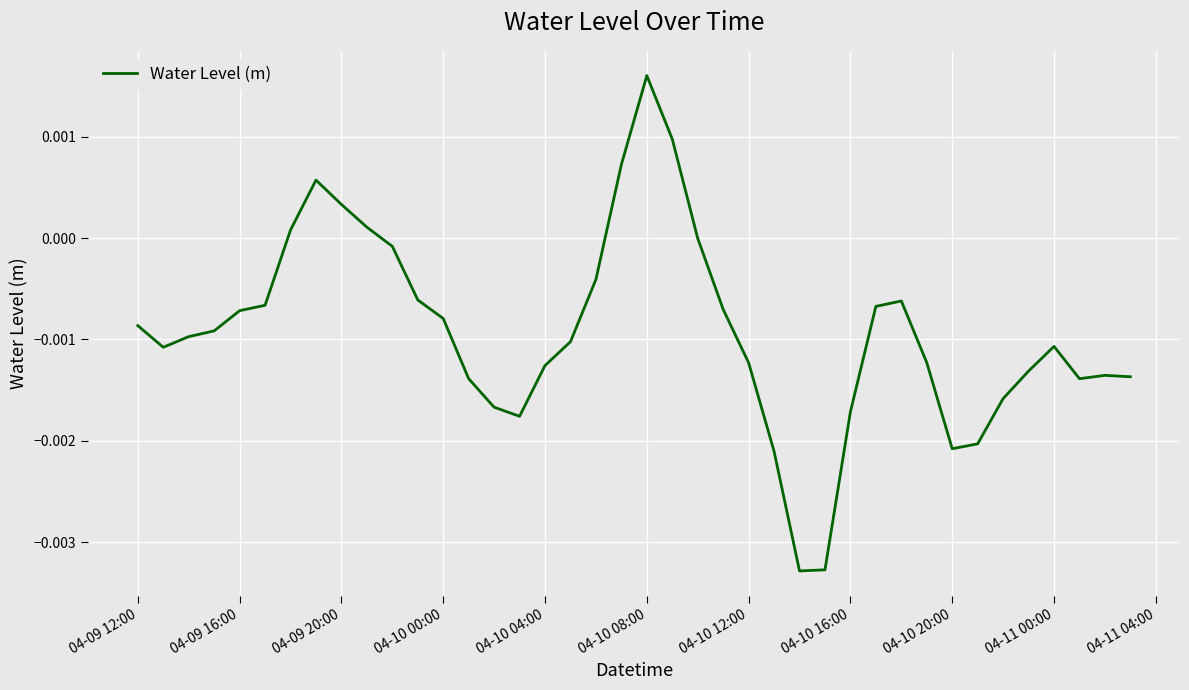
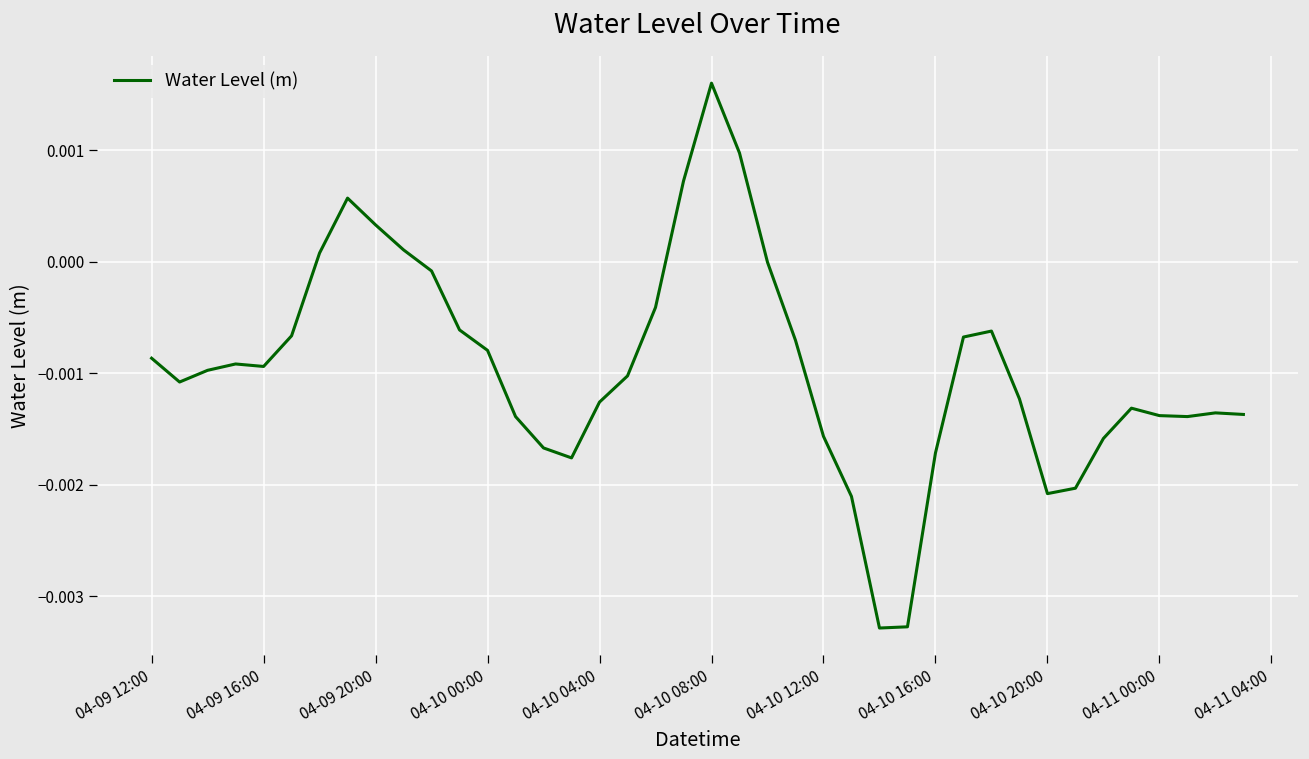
  {
    "04-09 12:00": -0.00086,
-   "04-09 16:00": -0.00072,
+   "04-09 16:00": -0.00094,
    "04-09 20:00": 0.00033,
    "04-10 00:00": -0.00079,
    "04-10 04:00": -0.00126,
    "04-10 08:00": 0.00160,
-   "04-10 12:00": -0.00123,
+   "04-10 12:00": -0.00157,
    "04-10 16:00": -0.00171,
    "04-10 20:00": -0.00208,
-   "04-11 00:00": -0.00107
+   "04-11 00:00": -0.00138
  }
